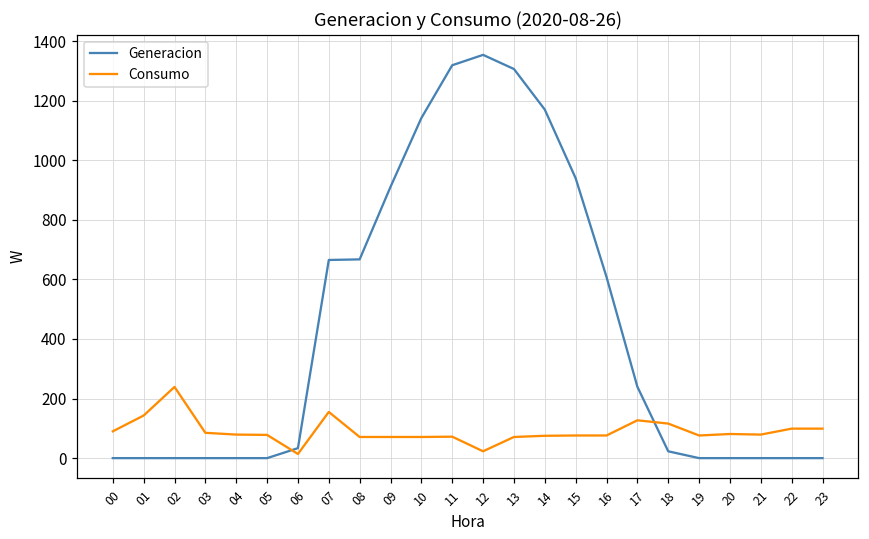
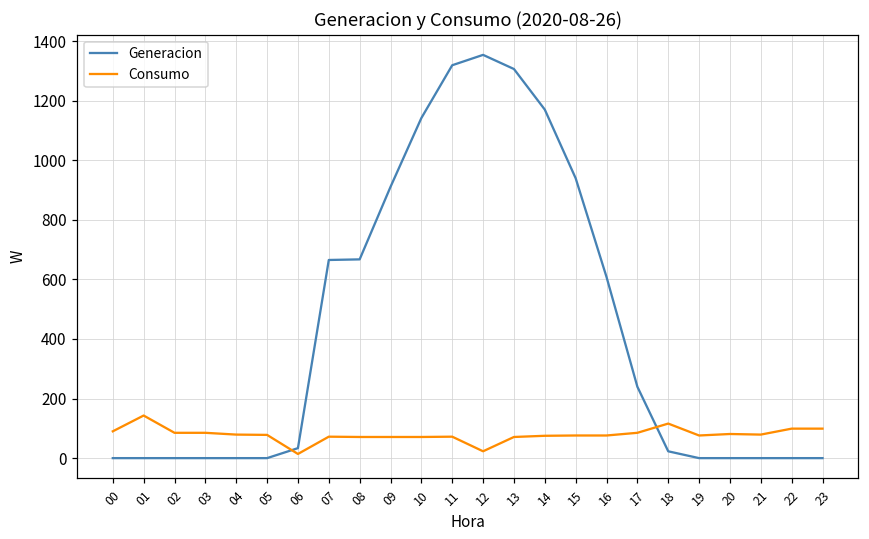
  {
    "Generacion": {
      "00": 0,
      "01": 0,
      "02": 0,
      "03": 0,
      "04": 0,
      "05": 0,
      "06": 30,
      "07": 670,
      "08": 670,
      "09": 910,
      "10": 1140,
      "11": 1320,
      "12": 1350,
      "13": 1310,
      "14": 1170,
      "15": 940,
      "16": 610,
      "17": 240,
      "18": 20,
      "19": 0,
      "20": 0,
      "21": 0,
      "22": 0,
      "23": 0
    },
    "Consumo": {
      "00": 90,
      "01": 140,
-     "02": 240,
+     "02": 90,
      "03": 90,
      "04": 80,
      "05": 80,
      "06": 10,
-     "07": 160,
+     "07": 70,
      "08": 70,
      "09": 70,
      "10": 70,
      "11": 70,
      "12": 20,
      "13": 70,
      "14": 80,
      "15": 80,
      "16": 80,
-     "17": 130,
+     "17": 90,
      "18": 120,
      "19": 80,
      "20": 80,
      "21": 80,
      "22": 100,
      "23": 100
    }
  }
